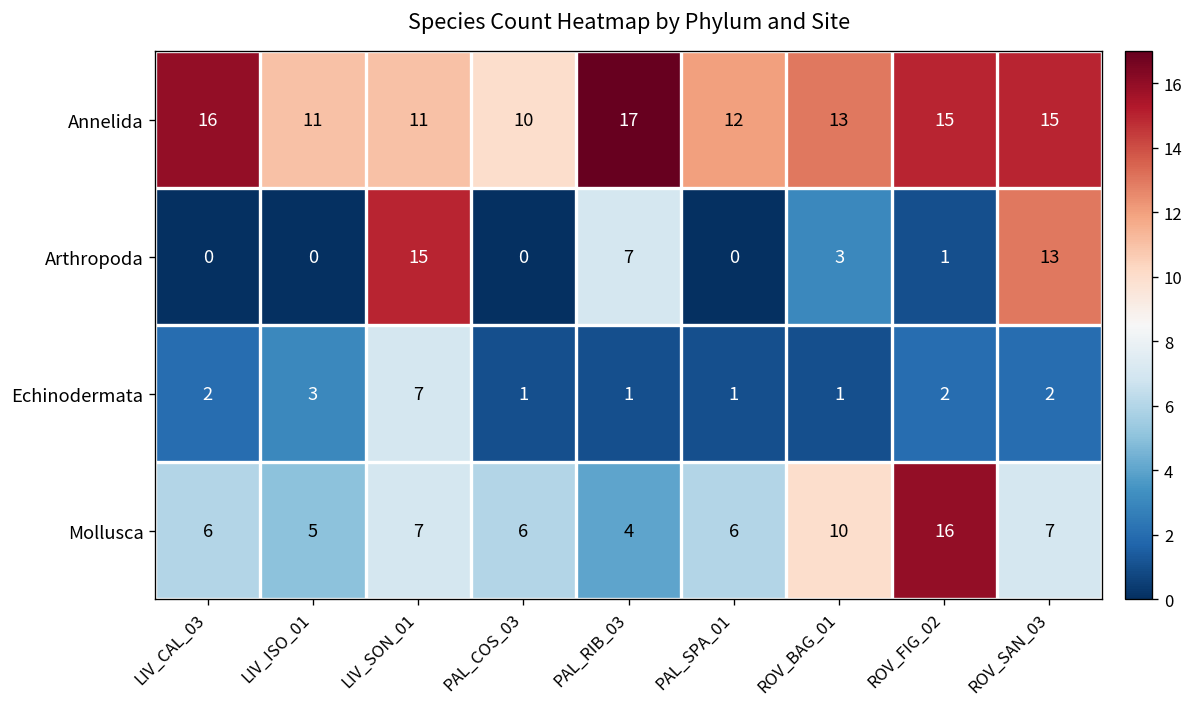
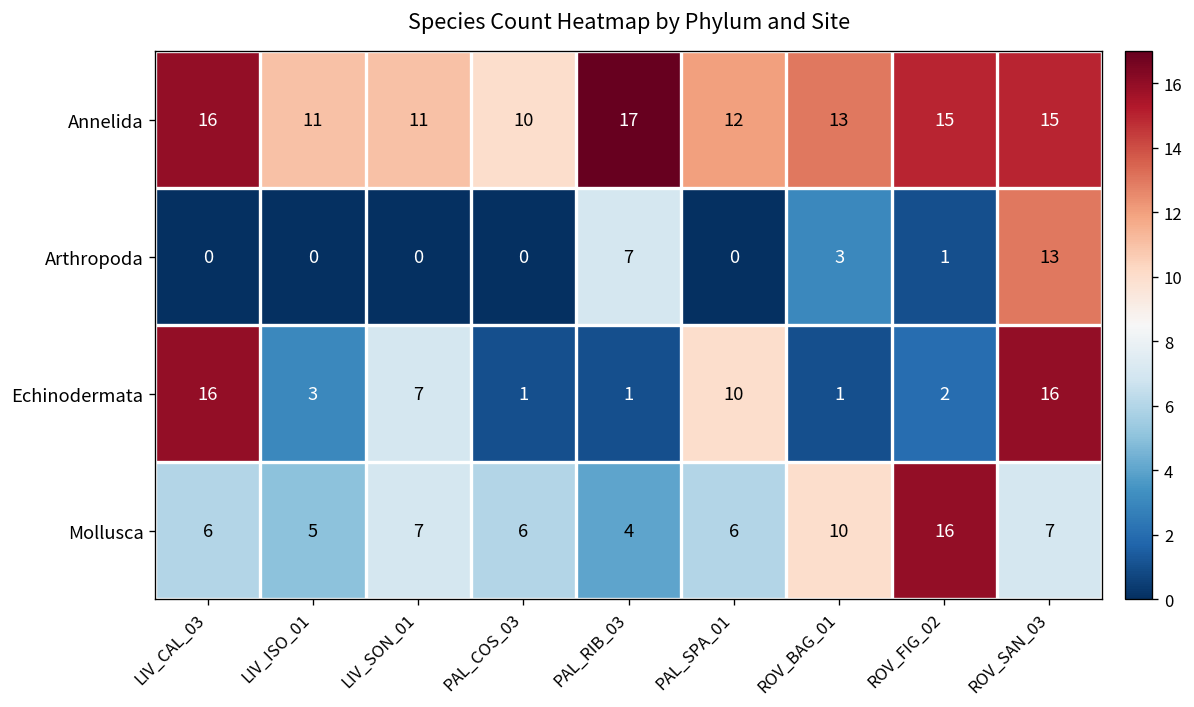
  {
    "Annelida": {
      "LIV_CAL_03": 16,
      "LIV_ISO_01": 11,
      "LIV_SON_01": 11,
      "PAL_COS_03": 10,
      "PAL_RIB_03": 17,
      "PAL_SPA_01": 12,
      "ROV_BAG_01": 13,
      "ROV_FIG_02": 15,
      "ROV_SAN_03": 15
    },
    "Arthropoda": {
      "LIV_CAL_03": 0,
      "LIV_ISO_01": 0,
-     "LIV_SON_01": 15,
+     "LIV_SON_01": 0,
      "PAL_COS_03": 0,
      "PAL_RIB_03": 7,
      "PAL_SPA_01": 0,
      "ROV_BAG_01": 3,
      "ROV_FIG_02": 1,
      "ROV_SAN_03": 13
    },
    "Echinodermata": {
-     "LIV_CAL_03": 2,
+     "LIV_CAL_03": 16,
      "LIV_ISO_01": 3,
      "LIV_SON_01": 7,
      "PAL_COS_03": 1,
      "PAL_RIB_03": 1,
-     "PAL_SPA_01": 1,
+     "PAL_SPA_01": 10,
      "ROV_BAG_01": 1,
      "ROV_FIG_02": 2,
-     "ROV_SAN_03": 2
+     "ROV_SAN_03": 16
    },
    "Mollusca": {
      "LIV_CAL_03": 6,
      "LIV_ISO_01": 5,
      "LIV_SON_01": 7,
      "PAL_COS_03": 6,
      "PAL_RIB_03": 4,
      "PAL_SPA_01": 6,
      "ROV_BAG_01": 10,
      "ROV_FIG_02": 16,
      "ROV_SAN_03": 7
    }
  }
